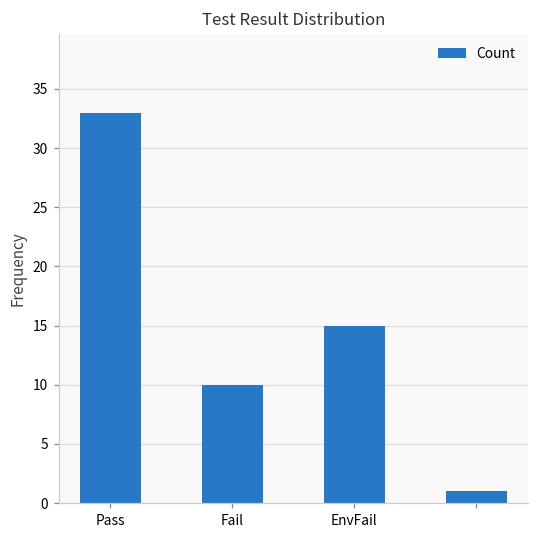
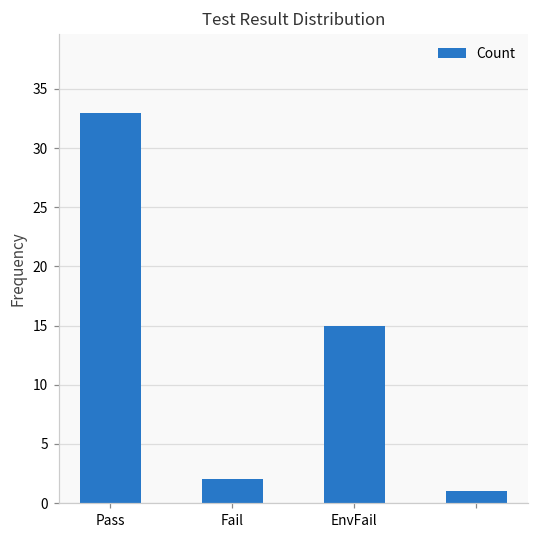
  {
    "Pass": 33,
-   "Fail": 10,
+   "Fail": 2,
    "EnvFail": 15
  }
